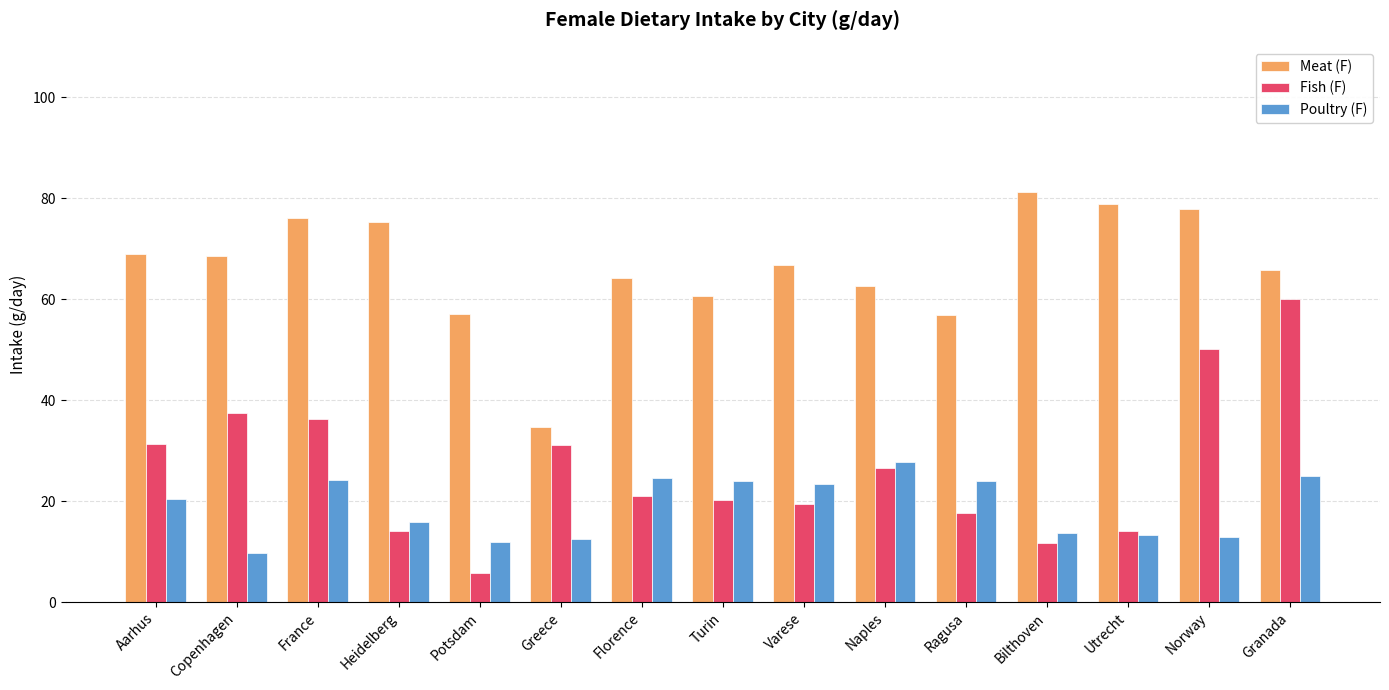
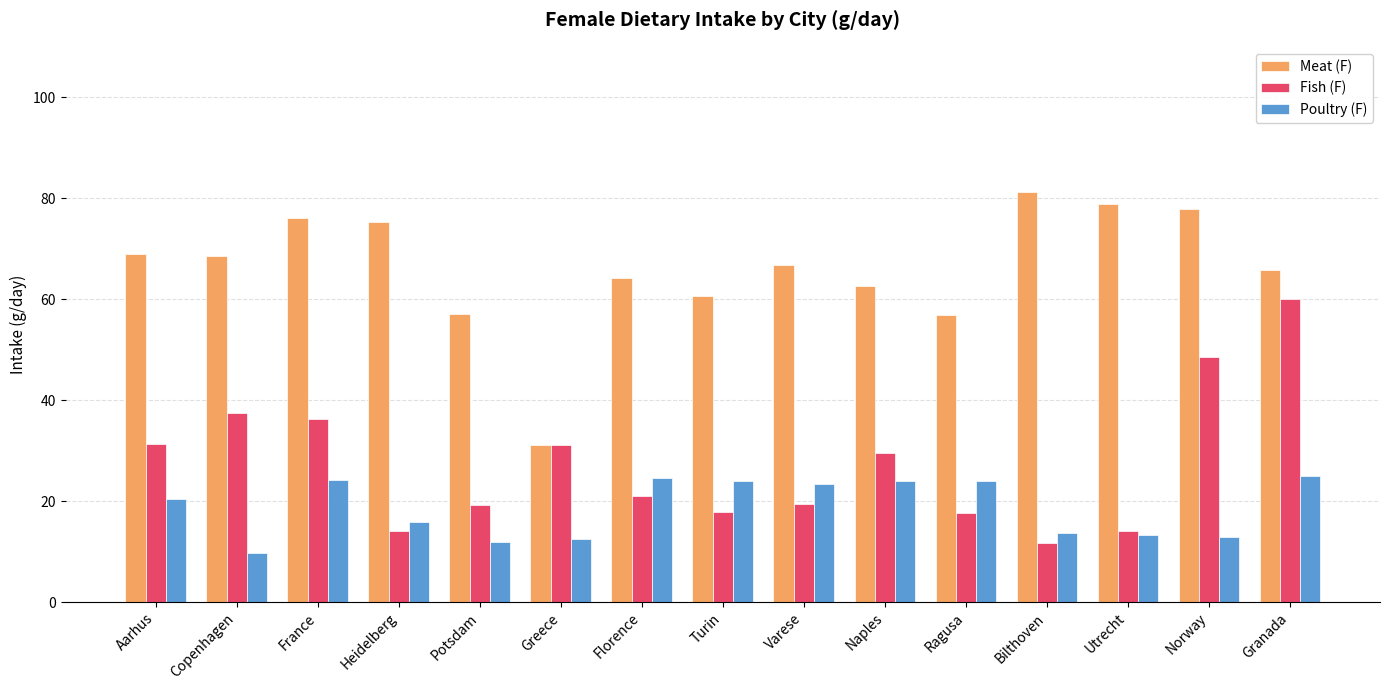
  {
    "Meat (F)": {
      "Aarhus": 69,
      "Copenhagen": 69,
      "France": 76,
      "Heidelberg": 75,
      "Potsdam": 57,
-     "Greece": 35,
+     "Greece": 31,
      "Florence": 64,
      "Turin": 61,
      "Varese": 67,
      "Naples": 63,
      "Ragusa": 57,
      "Bilthoven": 81,
      "Utrecht": 79,
      "Norway": 78,
      "Granada": 66
    },
    "Fish (F)": {
      "Aarhus": 31,
      "Copenhagen": 38,
      "France": 36,
      "Heidelberg": 14,
-     "Potsdam": 6,
+     "Potsdam": 19,
      "Greece": 31,
      "Florence": 21,
-     "Turin": 20,
+     "Turin": 18,
      "Varese": 19,
-     "Naples": 27,
+     "Naples": 30,
      "Ragusa": 18,
      "Bilthoven": 12,
      "Utrecht": 14,
-     "Norway": 50,
+     "Norway": 49,
      "Granada": 60
    },
    "Poultry (F)": {
      "Aarhus": 20,
      "Copenhagen": 10,
      "France": 24,
      "Heidelberg": 16,
      "Potsdam": 12,
      "Greece": 12,
      "Florence": 25,
      "Turin": 24,
      "Varese": 23,
-     "Naples": 28,
+     "Naples": 24,
      "Ragusa": 24,
      "Bilthoven": 14,
      "Utrecht": 13,
      "Norway": 13,
      "Granada": 25
    }
  }
